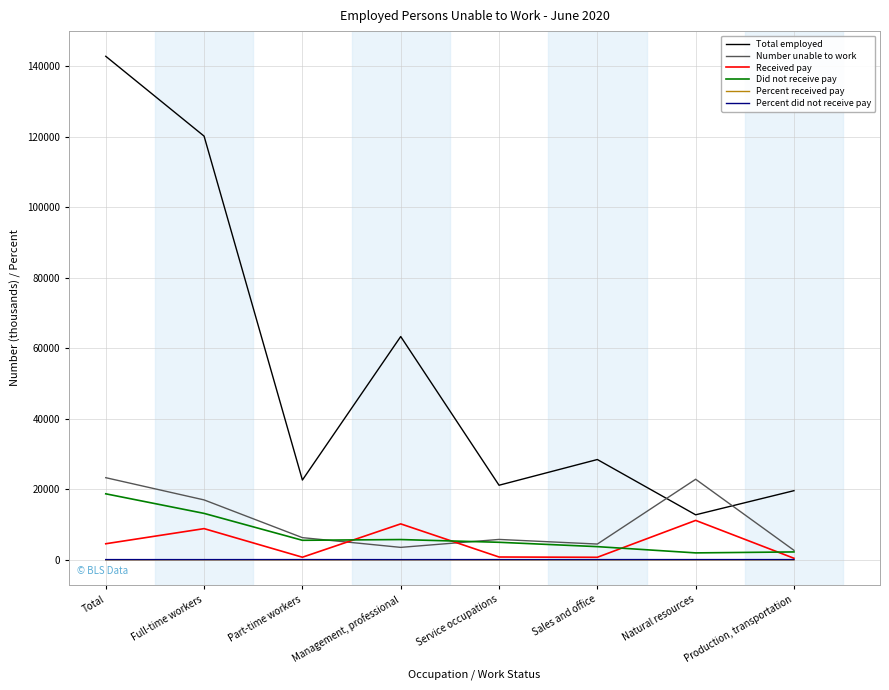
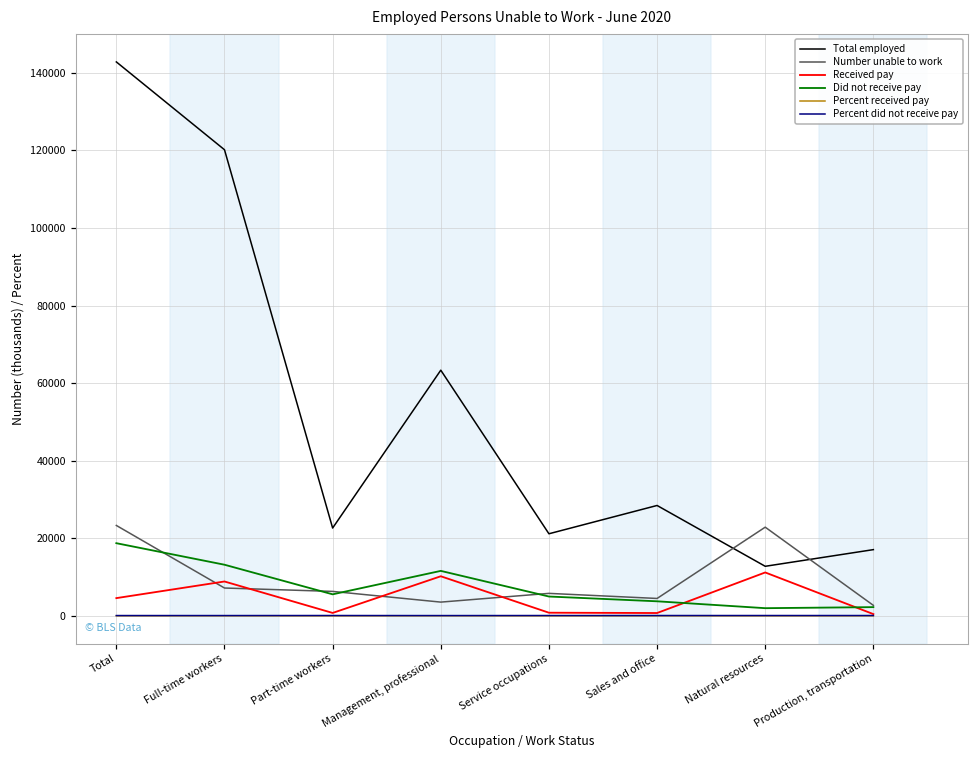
  {
    "Total employed": {
      "Total": 143000,
      "Full-time workers": 120000,
      "Part-time workers": 23000,
      "Management, professional": 63000,
      "Service occupations": 21000,
      "Sales and office": 28000,
      "Natural resources": 13000,
-     "Production, transportation": 20000
+     "Production, transportation": 17000
    },
    "Number unable to work": {
      "Total": 23000,
-     "Full-time workers": 17000,
+     "Full-time workers": 7000,
      "Part-time workers": 6000,
      "Management, professional": 4000,
      "Service occupations": 6000,
      "Natural resources": 23000
    },
    "Received pay": {
      "Total": 5000,
      "Full-time workers": 9000,
      "Management, professional": 10000,
      "Service occupations": 1000,
      "Natural resources": 11000
    },
    "Did not receive pay": {
      "Total": 19000,
      "Full-time workers": 13000,
      "Part-time workers": 6000,
-     "Management, professional": 6000,
+     "Management, professional": 12000,
      "Service occupations": 5000,
      "Natural resources": 2000
    },
    "Percent did not receive pay": {
      "Total": 0,
      "Full-time workers": 0,
      "Part-time workers": 0,
      "Management, professional": 0,
      "Service occupations": 0,
      "Natural resources": 0
    }
  }
